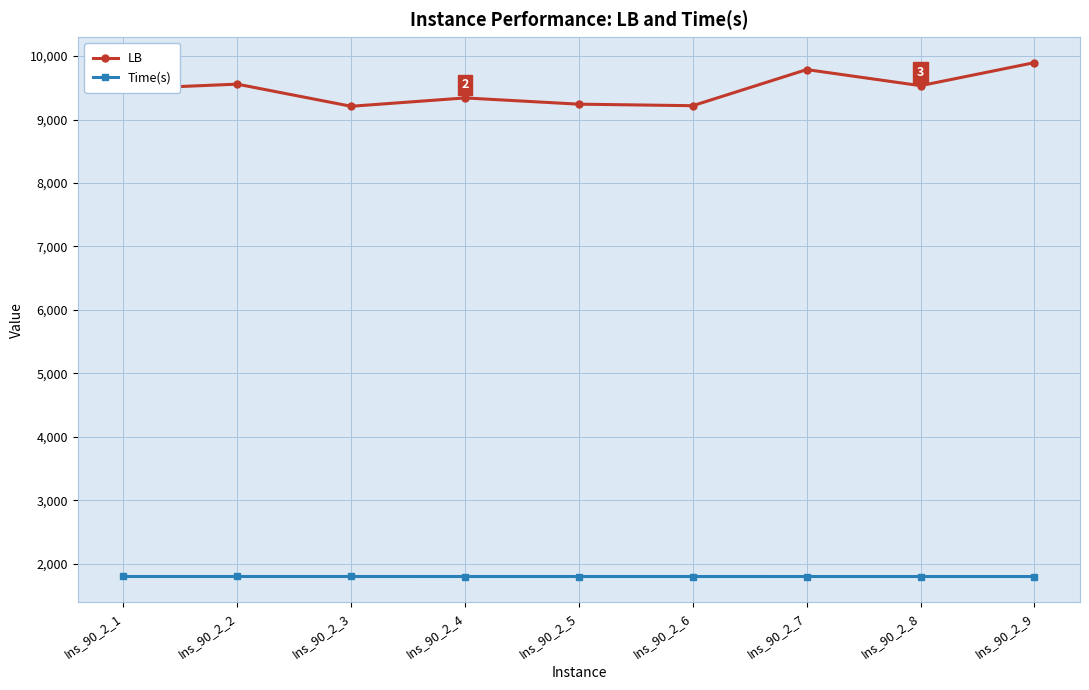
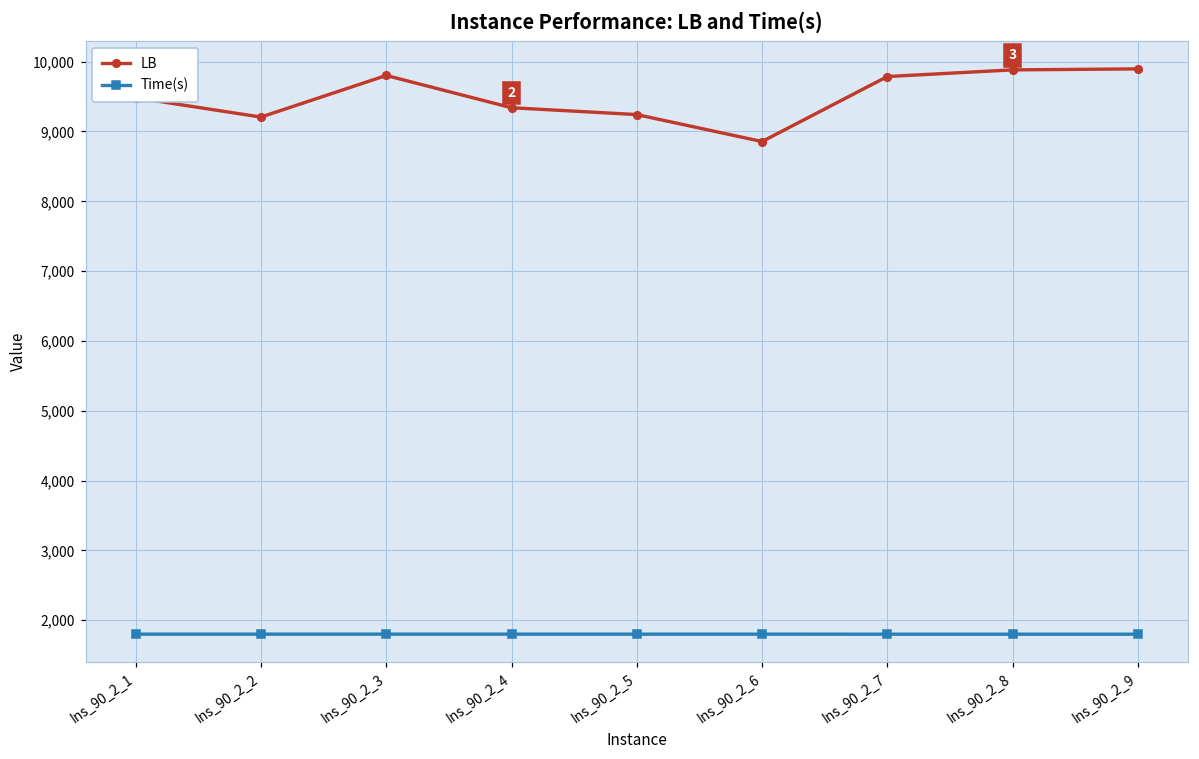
  {
    "LB": {
-     "Ins_90_2_2": "9,600",
-     "Ins_90_2_3": "9,200",
+     "Ins_90_2_2": "9,200",
+     "Ins_90_2_3": "9,800",
      "Ins_90_2_5": "9,200",
-     "Ins_90_2_6": "9,200",
+     "Ins_90_2_6": "8,900",
      "Ins_90_2_7": "9,800",
-     "Ins_90_2_8": "9,500",
+     "Ins_90_2_8": "9,900",
      "Ins_90_2_9": "9,900"
    },
    "Time(s)": {
      "Ins_90_2_1": "1,800",
      "Ins_90_2_2": "1,800",
      "Ins_90_2_3": "1,800",
      "Ins_90_2_4": "1,800",
      "Ins_90_2_5": "1,800",
      "Ins_90_2_6": "1,800",
      "Ins_90_2_7": "1,800",
      "Ins_90_2_8": "1,800",
      "Ins_90_2_9": "1,800"
    }
  }
